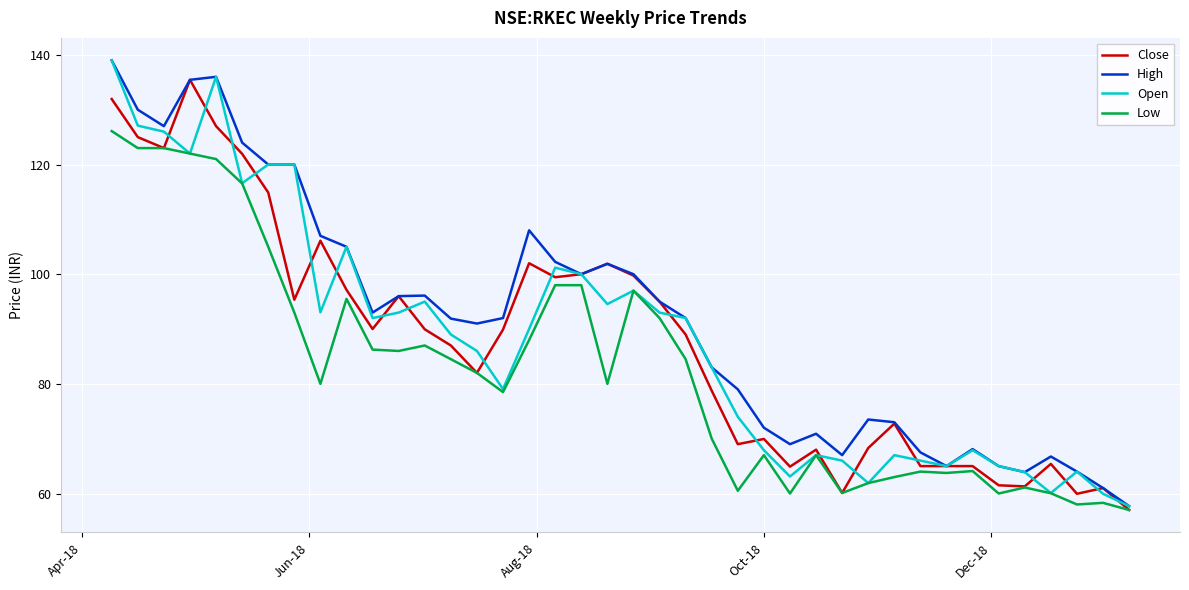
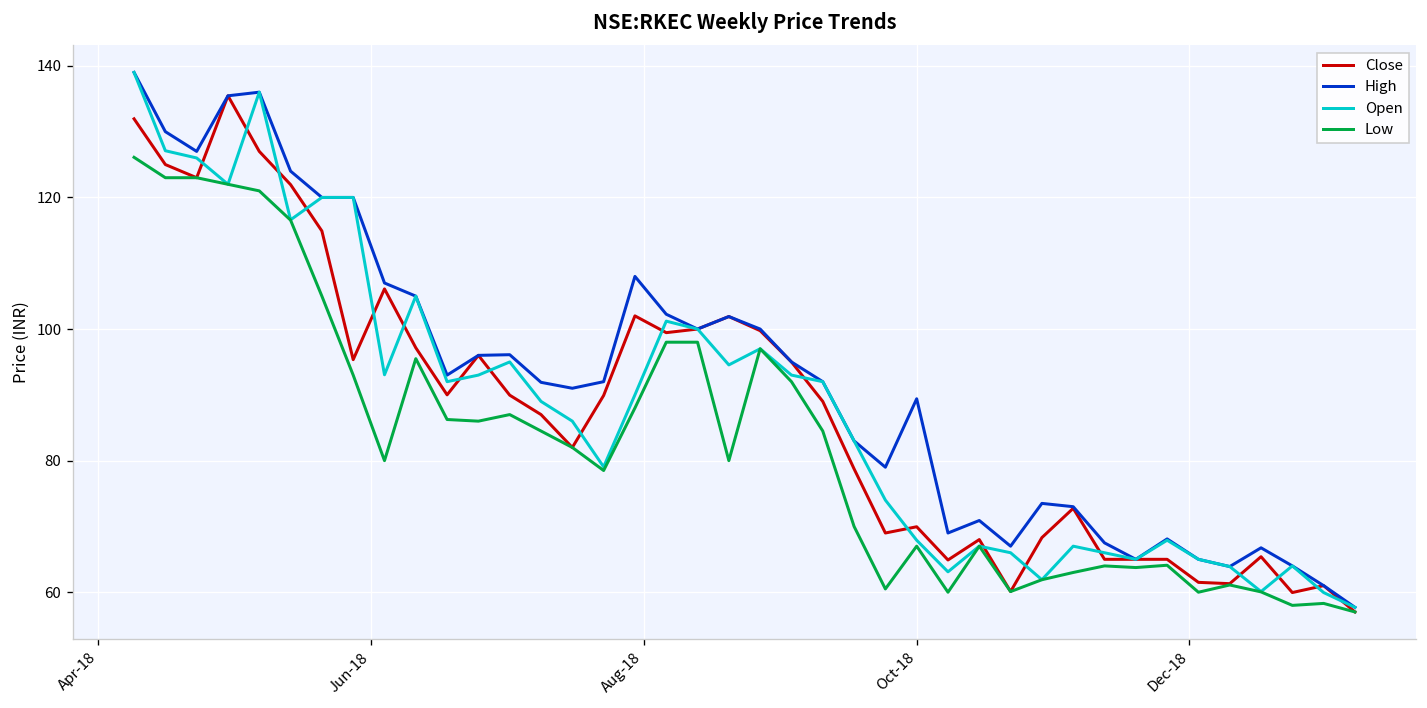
  {
    "Close": {
      "Oct-18": 70
    },
    "High": {
-     "Oct-18": 72
+     "Oct-18": 89
    },
    "Open": {
      "Oct-18": 68
    },
    "Low": {
      "Oct-18": 67
    }
  }
